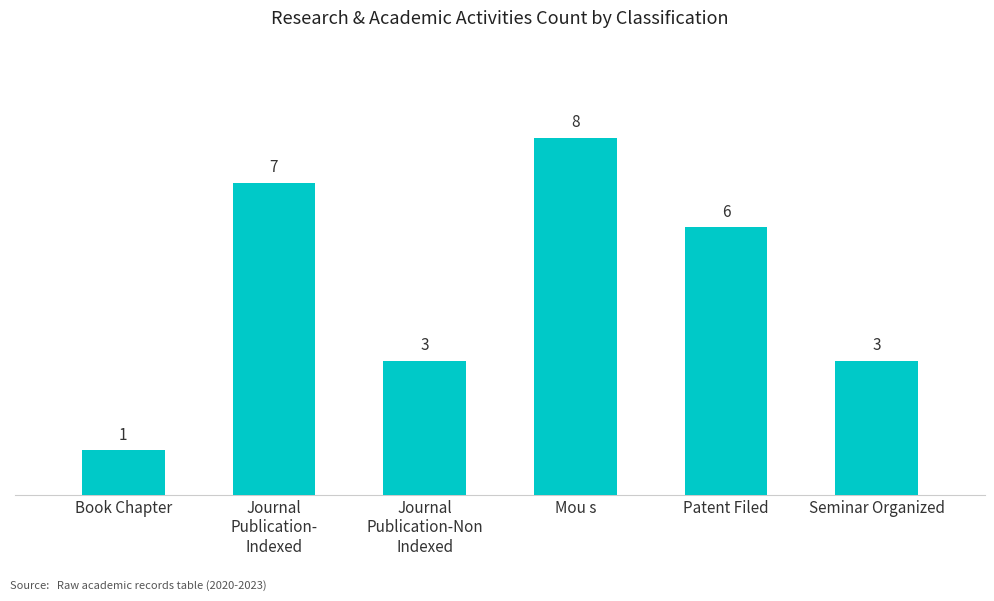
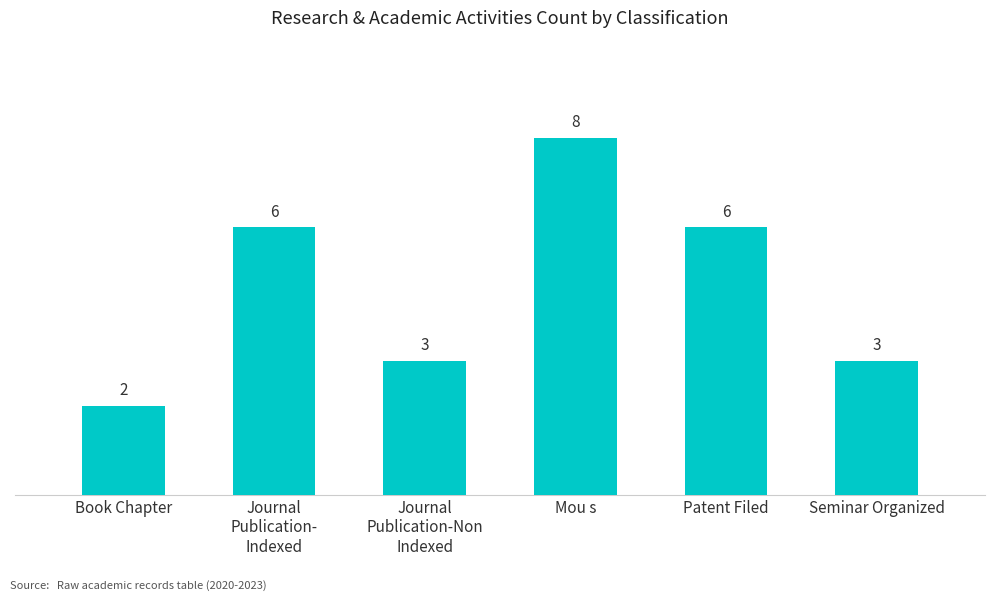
  {
-   "Book Chapter": 1,
-   "Journal Publication- Indexed": 7,
+   "Book Chapter": 2,
+   "Journal Publication- Indexed": 6,
    "Journal Publication-Non Indexed": 3,
    "Mou s": 8,
    "Patent Filed": 6,
    "Seminar Organized": 3
  }
